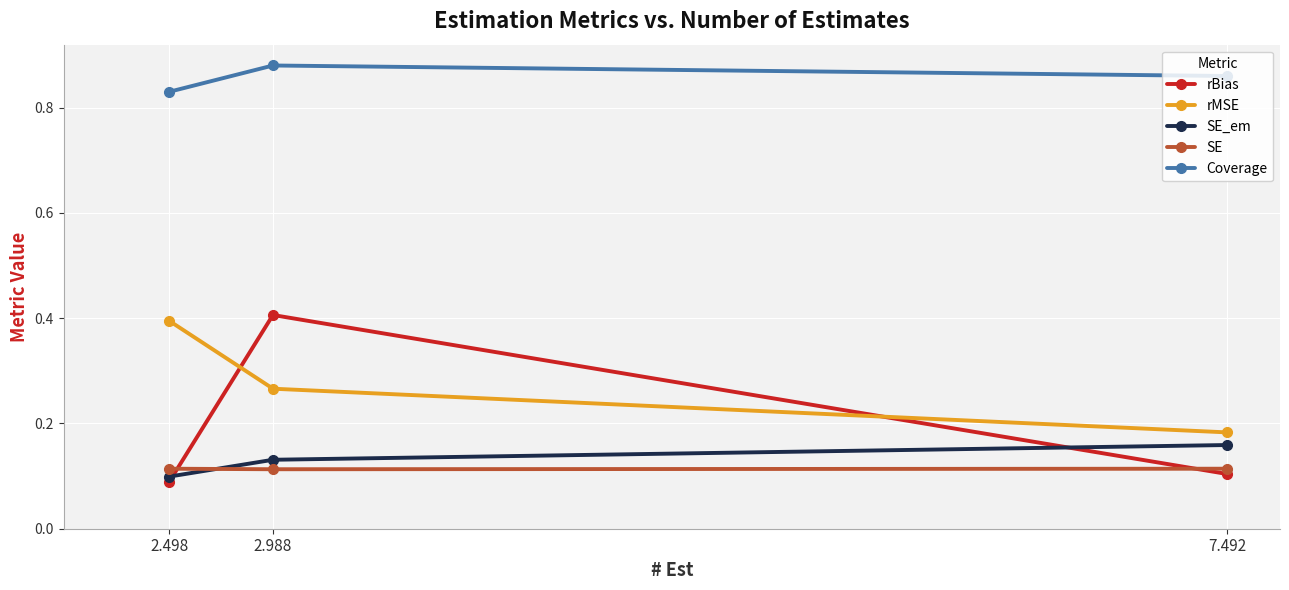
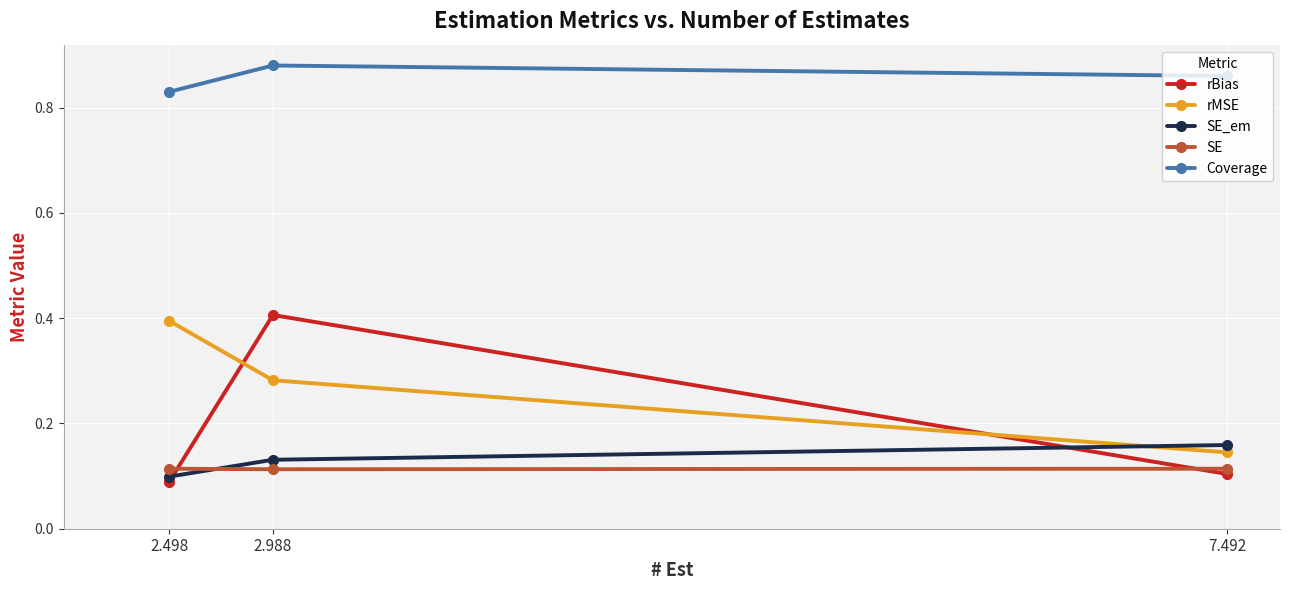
  {
    "rMSE": {
      "2.498": 0.40,
-     "2.988": 0.27,
-     "7.492": 0.18
+     "2.988": 0.28,
+     "7.492": 0.15
    },
    "SE_em": {
      "2.498": 0.10,
      "2.988": 0.13,
      "7.492": 0.16
    },
    "Coverage": {
      "2.498": 0.83,
      "2.988": 0.88
    }
  }
